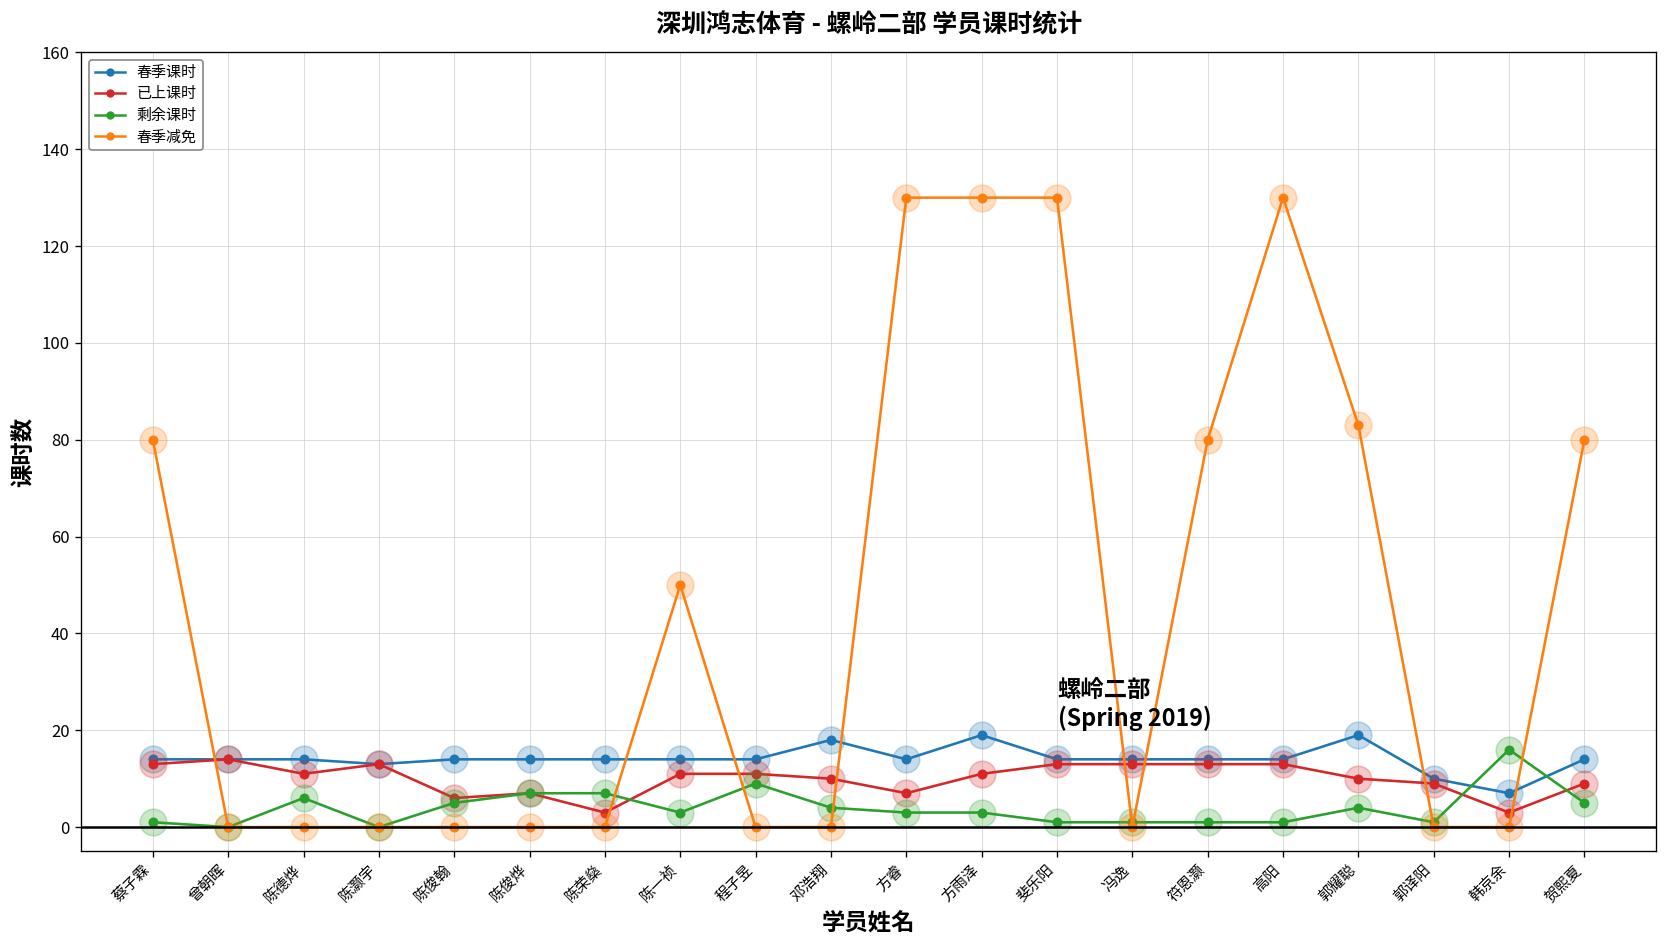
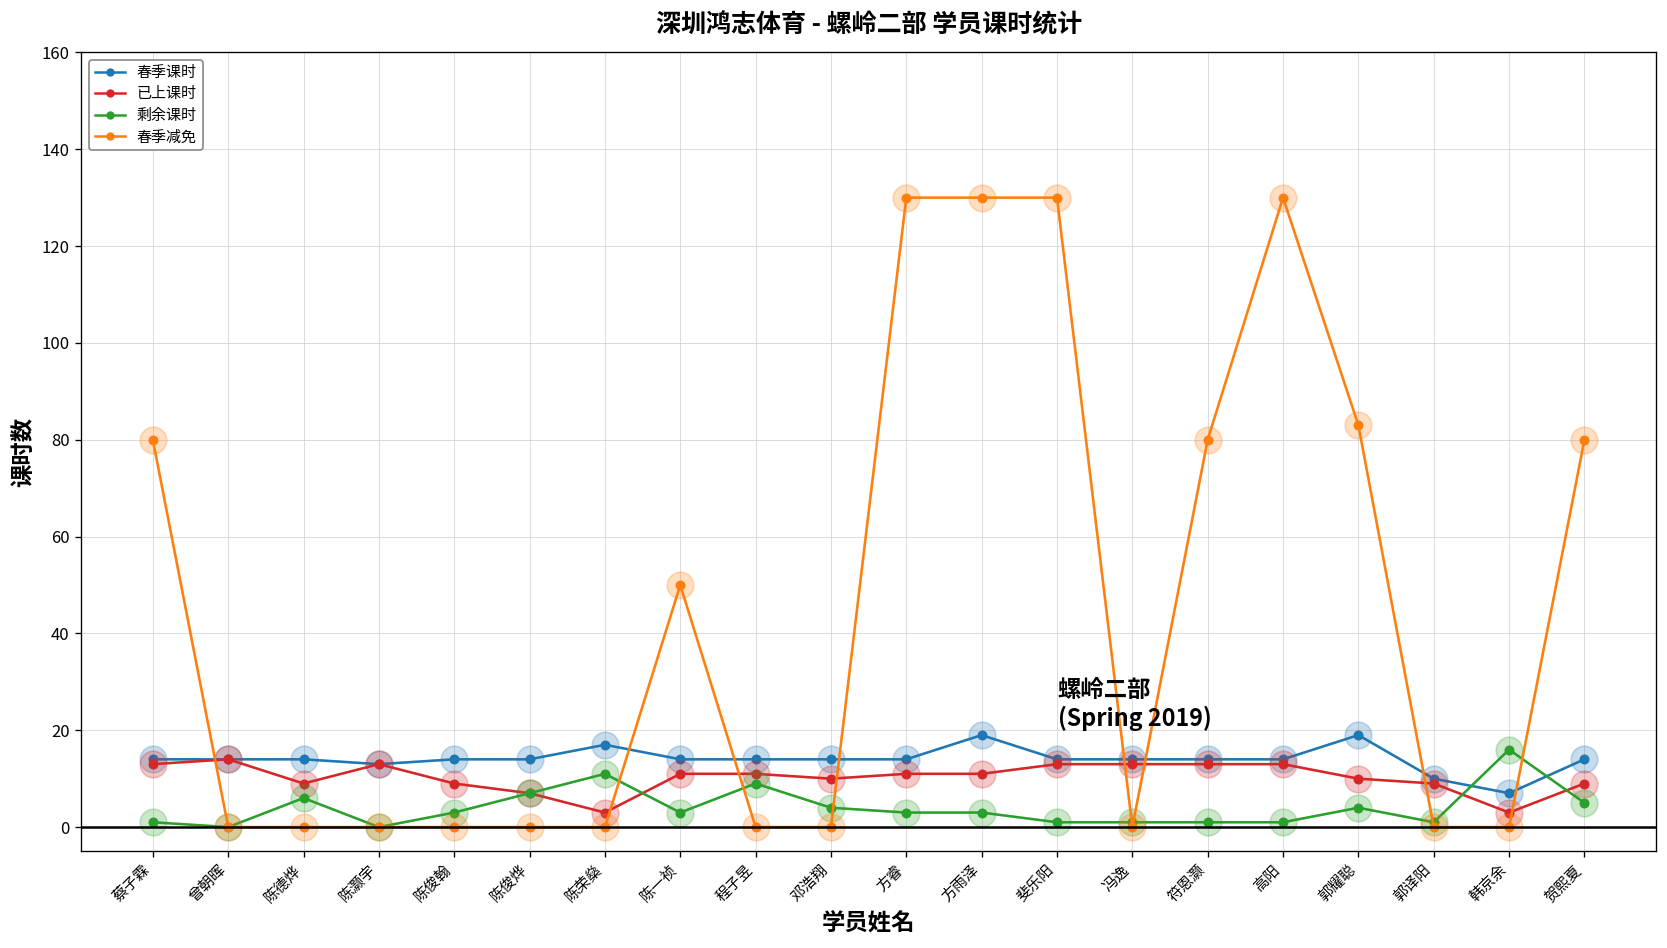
  {
    "春季课时": {
      "蔡子霖": 14,
      "陈德烨": 14,
      "陈俊翰": 14,
      "陈俊烨": 14,
-     "陈荣燊": 14,
+     "陈荣燊": 17,
      "陈一祯": 14,
      "程子昱": 14,
-     "邓浩翔": 18,
+     "邓浩翔": 14,
      "方睿": 14,
      "方雨泽": 19,
      "高阳": 14,
      "郭耀聪": 19,
      "郭译阳": 10,
      "韩京余": 7,
      "贺熙夏": 14
    },
    "已上课时": {
      "蔡子霖": 13,
-     "陈德烨": 11,
-     "陈俊翰": 6,
+     "陈德烨": 9,
+     "陈俊翰": 9,
      "陈荣燊": 3,
      "陈一祯": 11,
      "程子昱": 11,
      "邓浩翔": 10,
-     "方睿": 7,
+     "方睿": 11,
      "方雨泽": 11,
      "斐乐阳": 13,
      "冯逸": 13,
      "符恩灏": 13,
      "高阳": 13,
      "郭耀聪": 10,
      "郭译阳": 9,
      "韩京余": 3,
      "贺熙夏": 9
    },
    "剩余课时": {
      "蔡子霖": 1,
      "陈德烨": 6,
-     "陈俊翰": 5,
-     "陈荣燊": 7,
+     "陈俊翰": 3,
+     "陈荣燊": 11,
      "陈一祯": 3,
      "程子昱": 9,
      "邓浩翔": 4,
      "方睿": 3,
      "方雨泽": 3,
      "斐乐阳": 1,
      "冯逸": 1,
      "符恩灏": 1,
      "高阳": 1,
      "郭耀聪": 4,
      "郭译阳": 1,
      "韩京余": 16,
      "贺熙夏": 5
    },
    "春季减免": {
      "蔡子霖": 80,
      "陈德烨": 0,
      "陈俊翰": 0,
      "陈俊烨": 0,
      "陈荣燊": 0,
      "陈一祯": 50,
      "程子昱": 0,
      "邓浩翔": 0,
      "方睿": 130,
      "方雨泽": 130,
      "斐乐阳": 130,
      "冯逸": 0,
      "符恩灏": 80,
      "高阳": 130,
      "郭耀聪": 83,
      "郭译阳": 0,
      "韩京余": 0,
      "贺熙夏": 80
    }
  }
